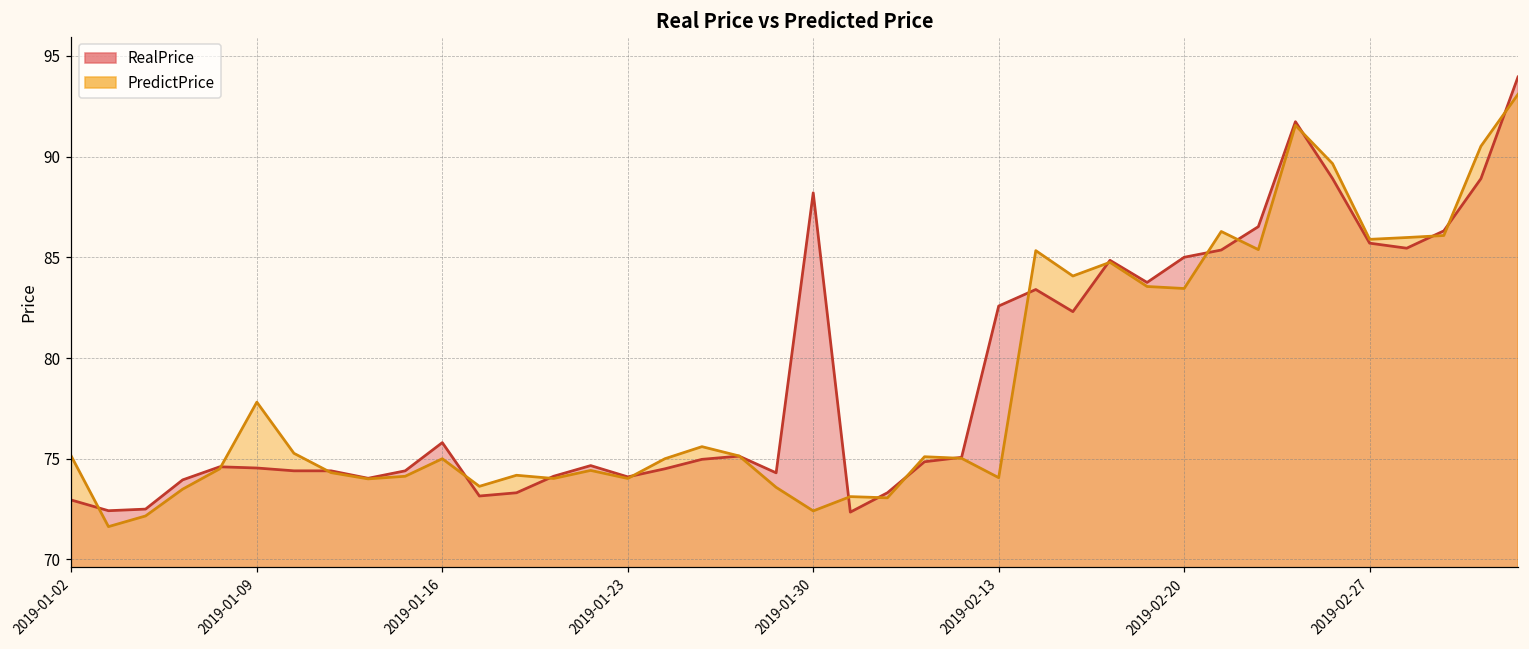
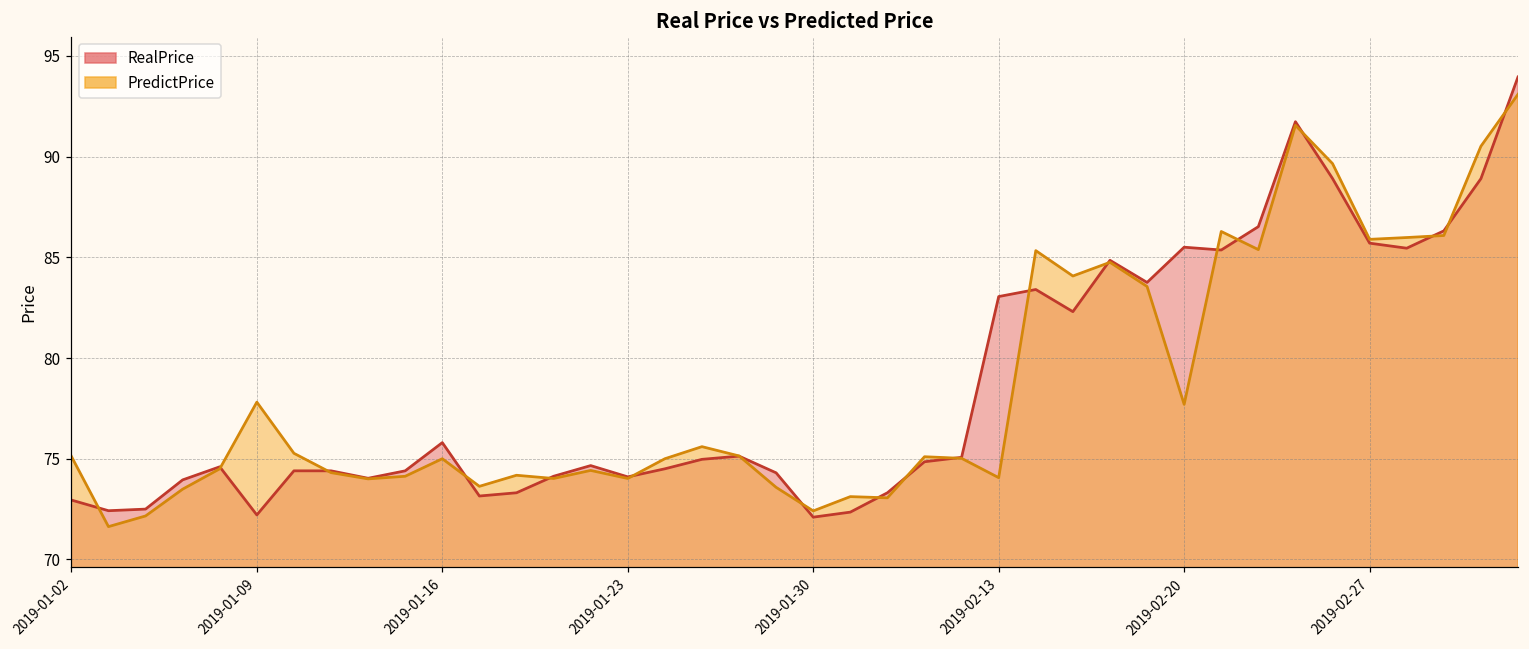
  {
    "RealPrice": {
      "2019-01-02": 73.0,
-     "2019-01-09": 74.5,
+     "2019-01-09": 72.2,
      "2019-01-16": 75.8,
-     "2019-01-30": 88.2,
-     "2019-02-13": 82.6,
-     "2019-02-20": 85.0,
+     "2019-01-30": 72.1,
+     "2019-02-13": 83.1,
+     "2019-02-20": 85.5,
      "2019-02-27": 85.7
    },
    "PredictPrice": {
      "2019-01-02": 75.1,
      "2019-01-09": 77.8,
      "2019-01-16": 75.0,
      "2019-01-30": 72.4,
      "2019-02-13": 74.1,
-     "2019-02-20": 83.5,
+     "2019-02-20": 77.7,
      "2019-02-27": 85.9
    }
  }
